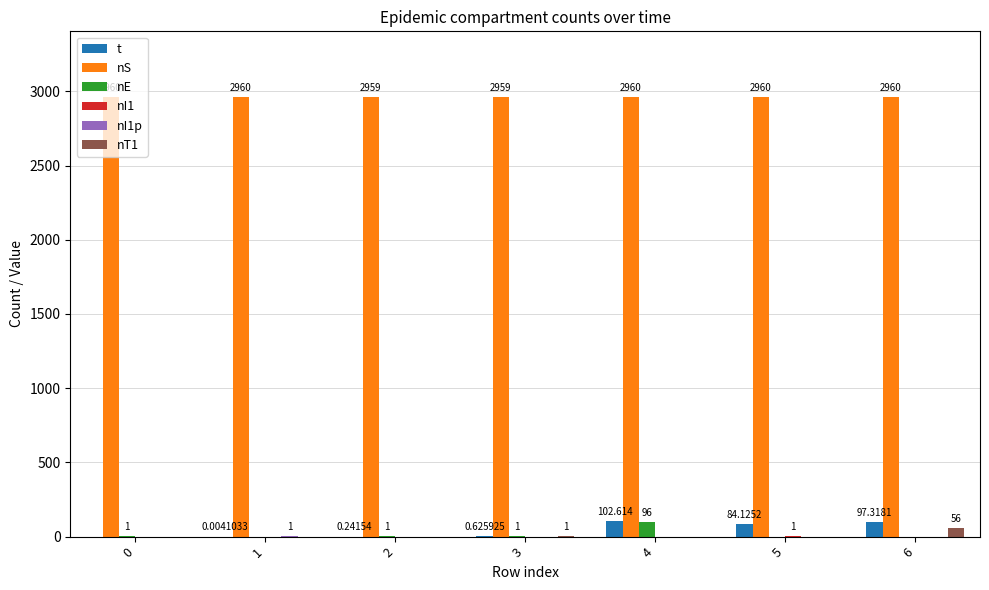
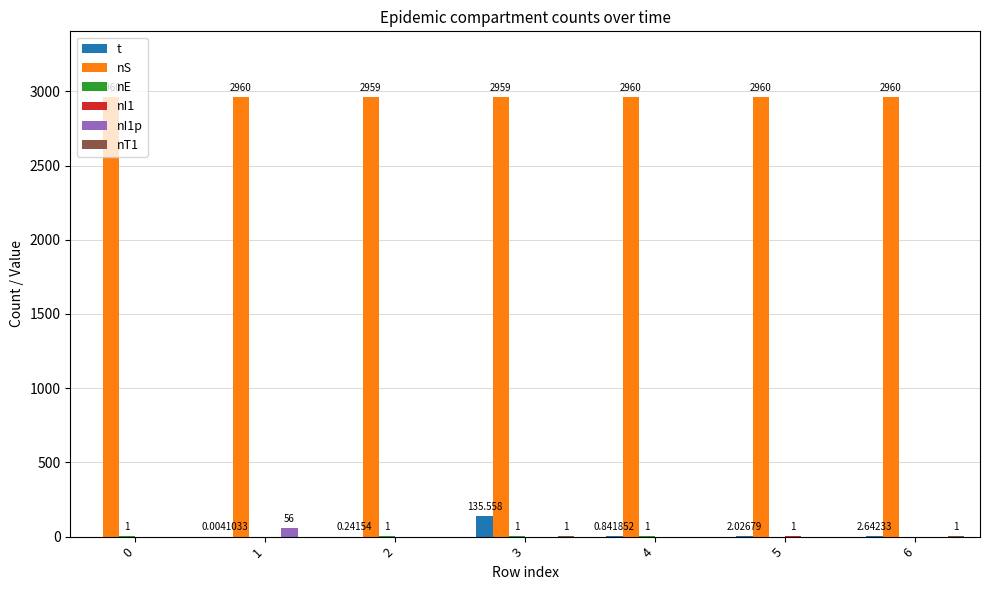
  {
    "t": {
      "1": 0.0041033,
      "2": 0.24154,
-     "3": 0.625925,
-     "4": 102.614,
-     "5": 84.1252,
-     "6": 97.3181
+     "3": 135.558,
+     "4": 0.841852,
+     "5": 2.02679,
+     "6": 2.64233
    },
    "nS": {
      "1": 2960,
      "2": 2959,
      "3": 2959,
      "4": 2960,
      "5": 2960,
      "6": 2960
    },
    "nE": {
      "0": 1,
      "2": 1,
      "3": 1,
-     "4": 96
+     "4": 1
    },
    "nI1": {
      "5": 1
    },
    "nI1p": {
-     "1": 1
+     "1": 56
    },
    "nT1": {
      "3": 1,
-     "6": 56
+     "6": 1
    }
  }
